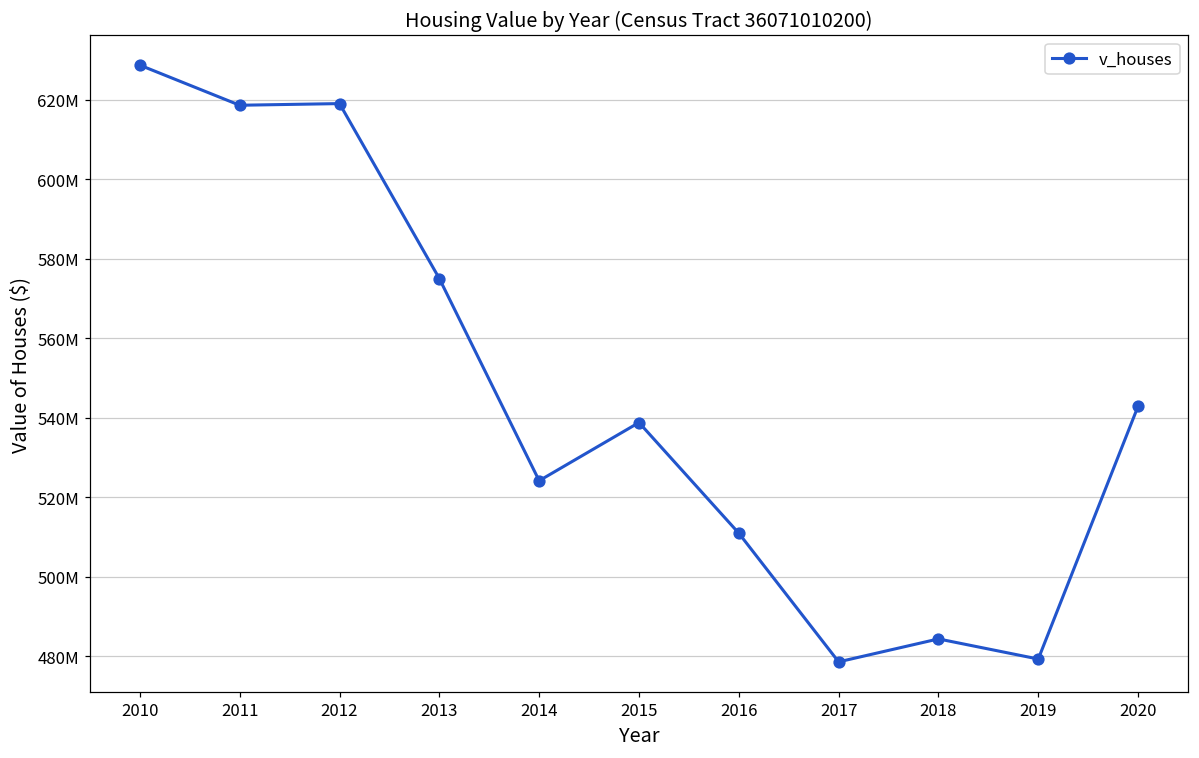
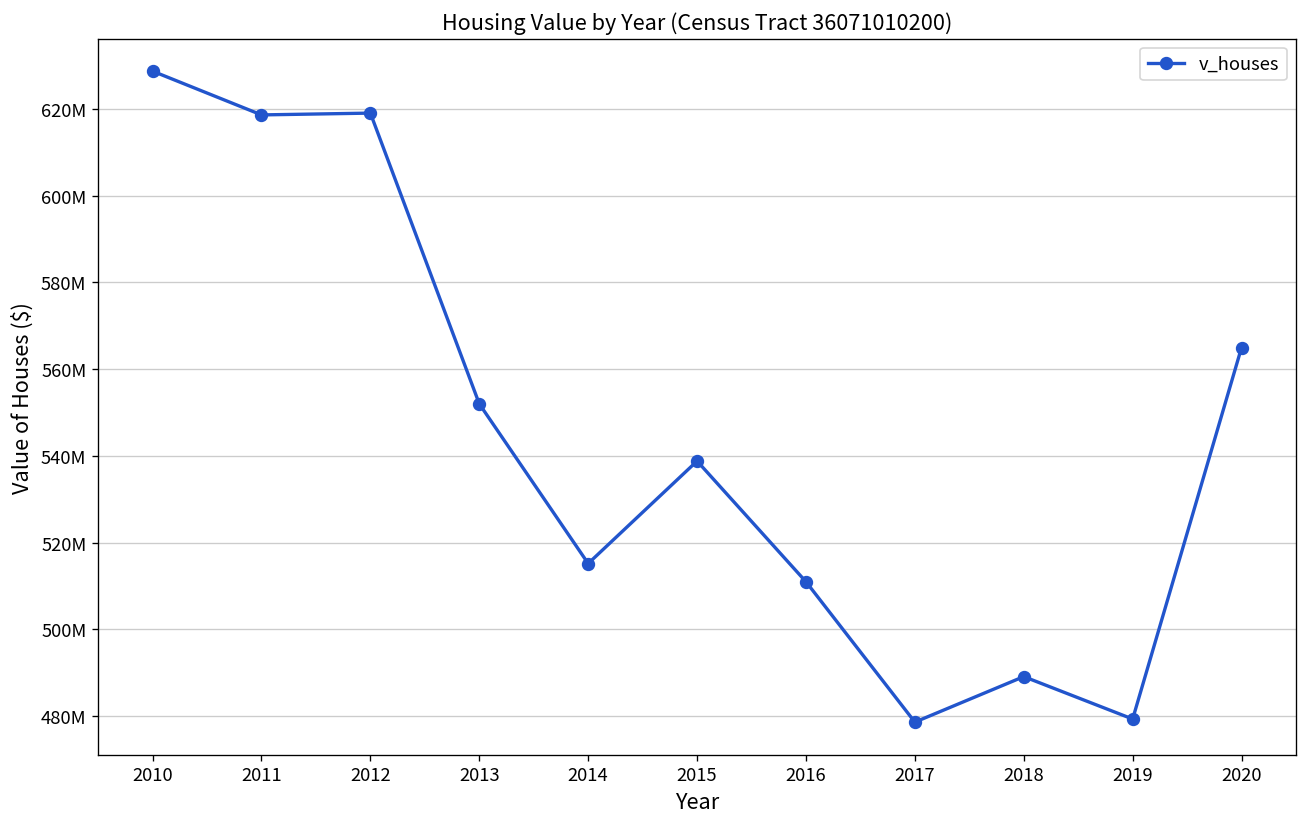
  {
    "2010": 629000000,
    "2011": 619000000,
    "2012": 619000000,
-   "2013": 575000000,
-   "2014": 524000000,
+   "2013": 552000000,
+   "2014": 515000000,
    "2015": 539000000,
    "2016": 511000000,
    "2017": 479000000,
-   "2018": 484000000,
+   "2018": 489000000,
    "2019": 479000000,
-   "2020": 543000000
+   "2020": 565000000
  }
